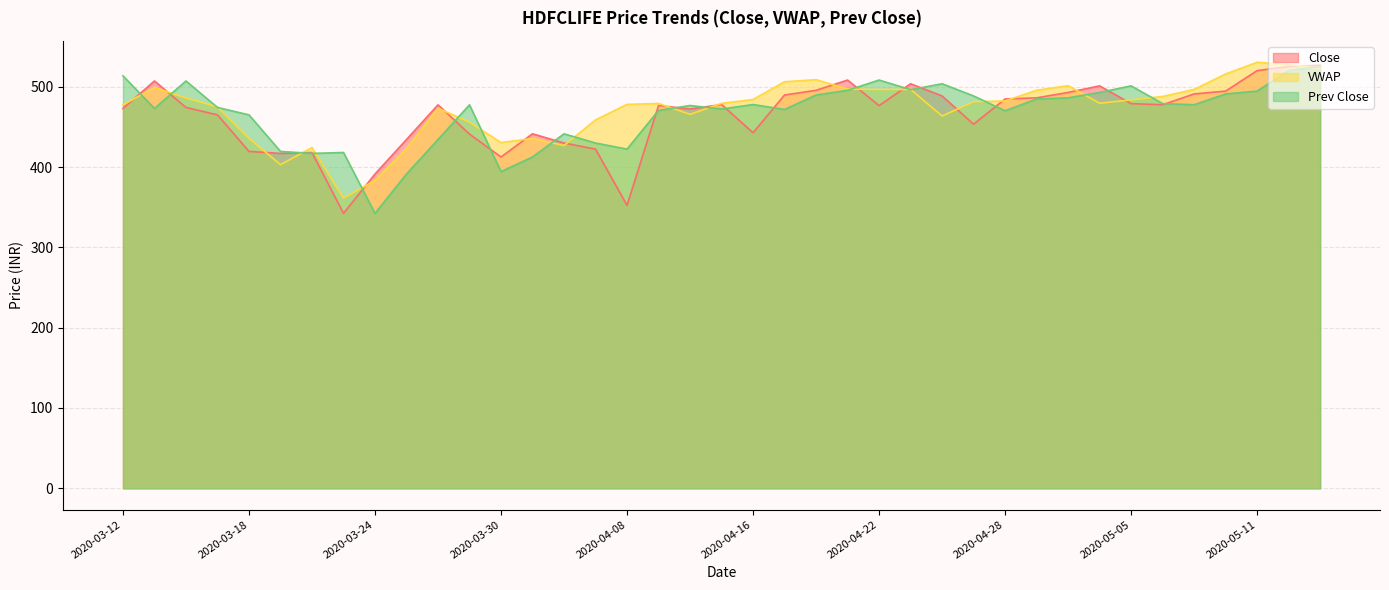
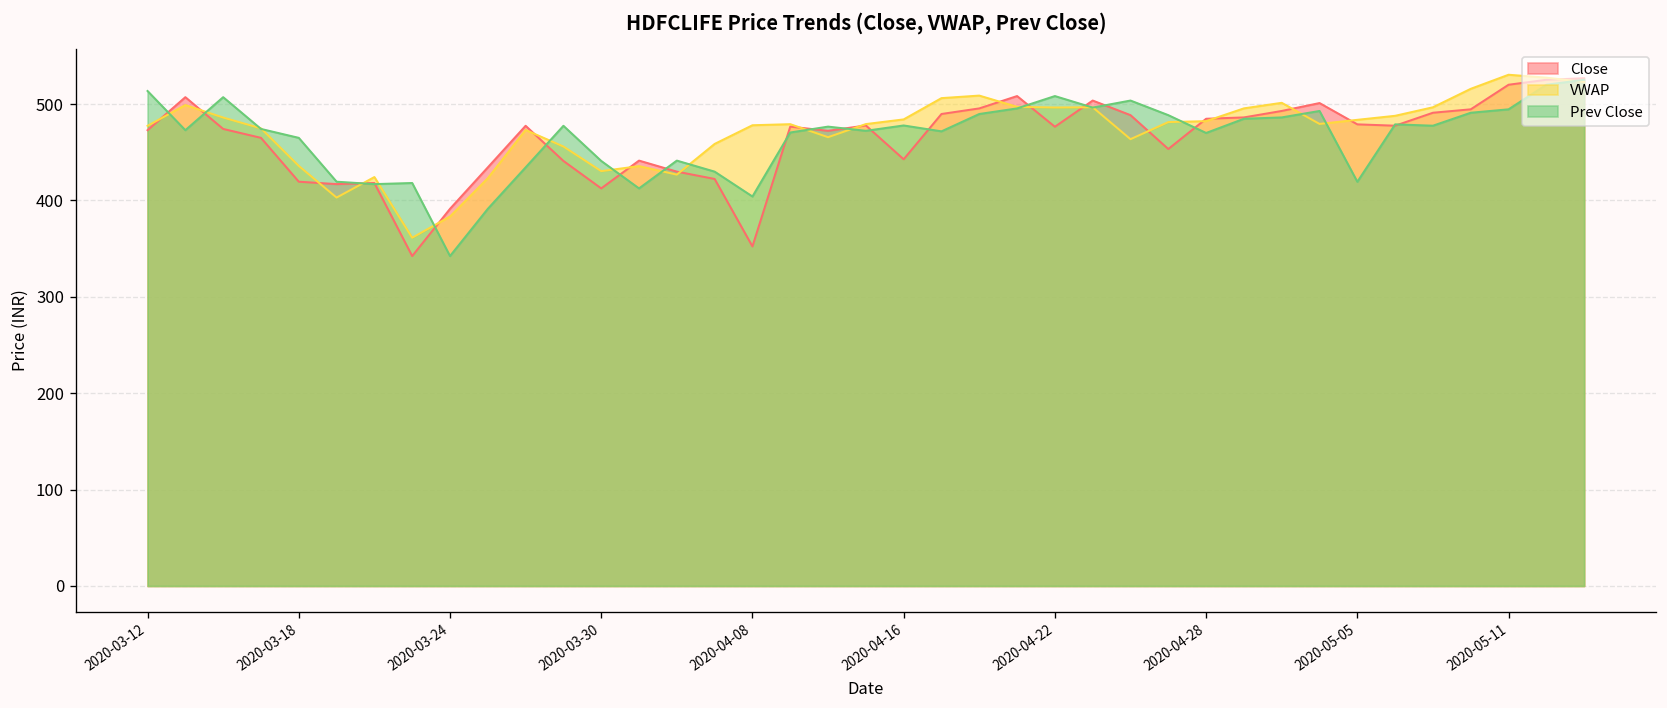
  {
    "Close": {
      "2020-03-12": 470,
      "2020-03-18": 420,
      "2020-03-24": 390,
      "2020-03-30": 410,
      "2020-04-08": 350,
      "2020-04-16": 440,
      "2020-04-22": 480,
      "2020-05-05": 480,
      "2020-05-11": 520
    },
    "VWAP": {
      "2020-03-12": 480,
      "2020-03-18": 440,
      "2020-03-24": 380,
      "2020-03-30": 430,
      "2020-04-08": 480,
      "2020-04-16": 480,
      "2020-04-22": 500,
      "2020-05-05": 480,
      "2020-05-11": 530
    },
    "Prev Close": {
      "2020-03-12": 510,
      "2020-03-18": 460,
      "2020-03-24": 340,
-     "2020-03-30": 390,
-     "2020-04-08": 420,
+     "2020-03-30": 440,
+     "2020-04-08": 400,
      "2020-04-16": 480,
      "2020-04-22": 510,
      "2020-04-28": 470,
-     "2020-05-05": 500,
+     "2020-05-05": 420,
      "2020-05-11": 490
    }
  }
